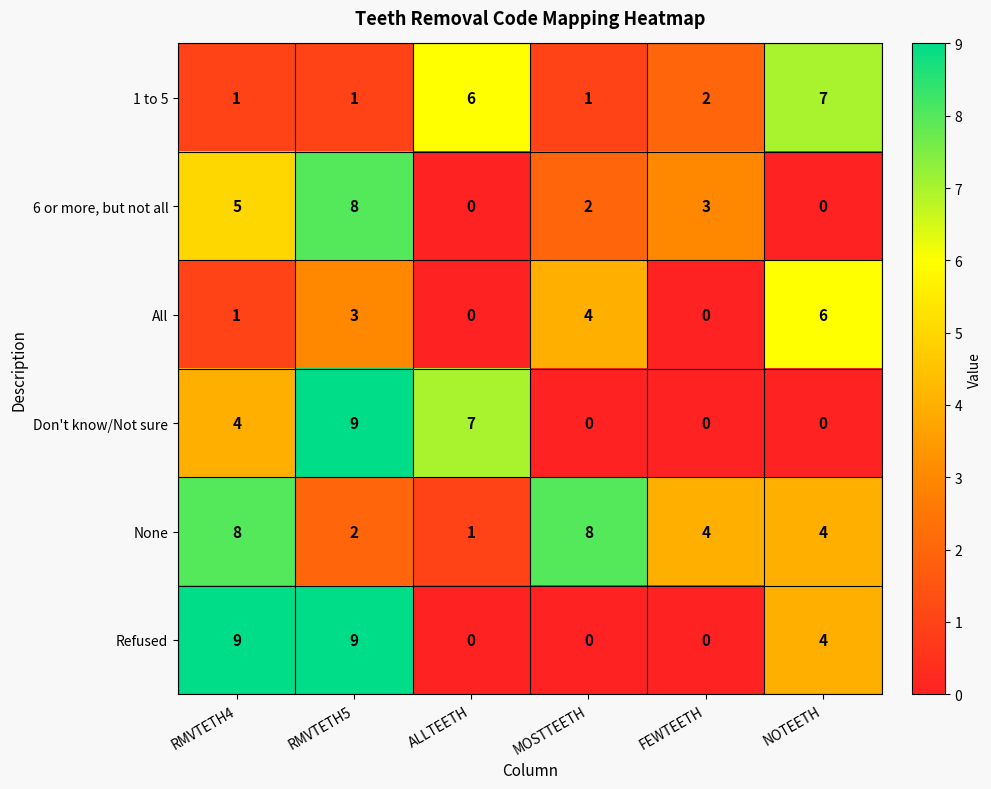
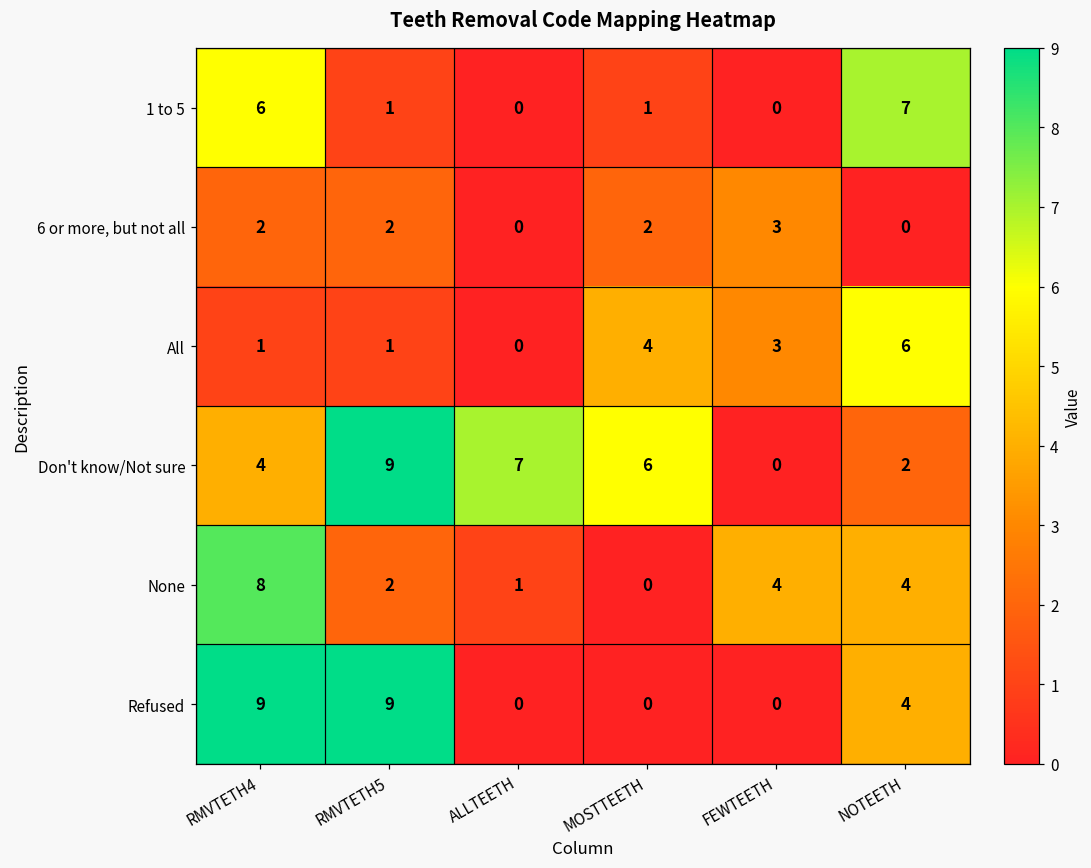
  {
    "1 to 5": {
-     "RMVTETH4": 1,
+     "RMVTETH4": 6,
      "RMVTETH5": 1,
-     "ALLTEETH": 6,
+     "ALLTEETH": 0,
      "MOSTTEETH": 1,
-     "FEWTEETH": 2,
+     "FEWTEETH": 0,
      "NOTEETH": 7
    },
    "6 or more, but not all": {
-     "RMVTETH4": 5,
-     "RMVTETH5": 8,
+     "RMVTETH4": 2,
+     "RMVTETH5": 2,
      "ALLTEETH": 0,
      "MOSTTEETH": 2,
      "FEWTEETH": 3,
      "NOTEETH": 0
    },
    "All": {
      "RMVTETH4": 1,
-     "RMVTETH5": 3,
+     "RMVTETH5": 1,
      "ALLTEETH": 0,
      "MOSTTEETH": 4,
-     "FEWTEETH": 0,
+     "FEWTEETH": 3,
      "NOTEETH": 6
    },
    "Don't know/Not sure": {
      "RMVTETH4": 4,
      "RMVTETH5": 9,
      "ALLTEETH": 7,
-     "MOSTTEETH": 0,
+     "MOSTTEETH": 6,
      "FEWTEETH": 0,
-     "NOTEETH": 0
+     "NOTEETH": 2
    },
    "None": {
      "RMVTETH4": 8,
      "RMVTETH5": 2,
      "ALLTEETH": 1,
-     "MOSTTEETH": 8,
+     "MOSTTEETH": 0,
      "FEWTEETH": 4,
      "NOTEETH": 4
    },
    "Refused": {
      "RMVTETH4": 9,
      "RMVTETH5": 9,
      "ALLTEETH": 0,
      "MOSTTEETH": 0,
      "FEWTEETH": 0,
      "NOTEETH": 4
    }
  }
